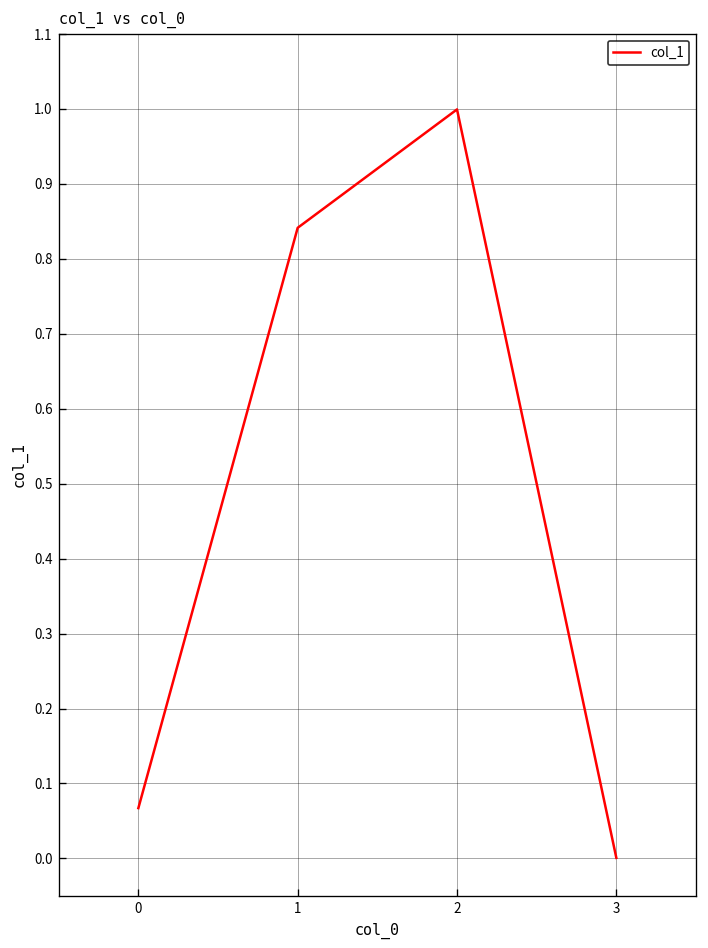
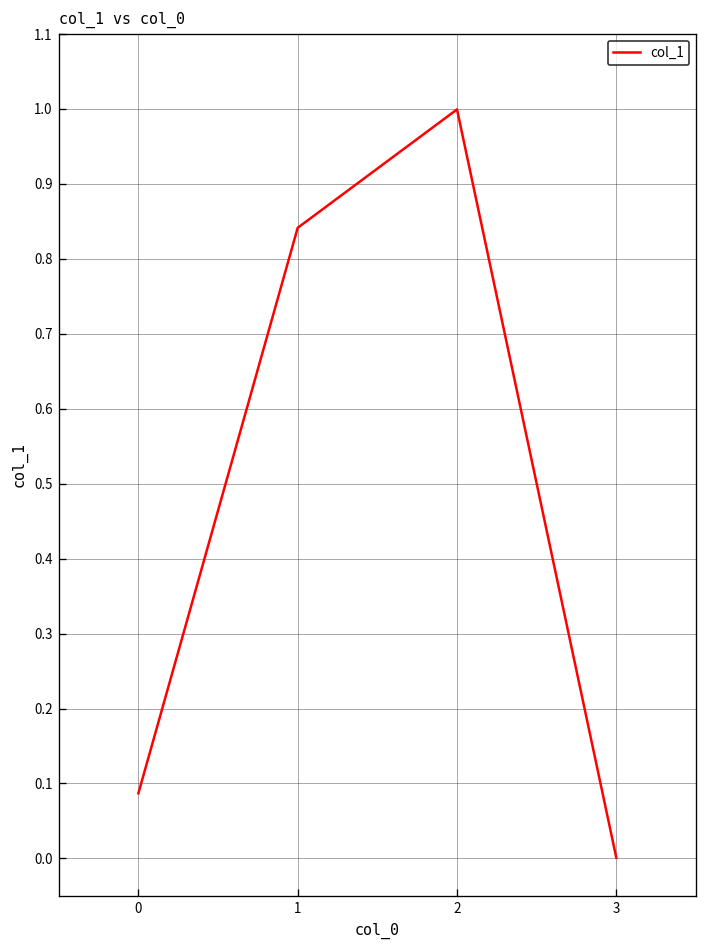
  {
-   "0": 0.07,
+   "0": 0.09,
    "1": 0.84,
    "2": 1.00,
    "3": 0.00
  }
